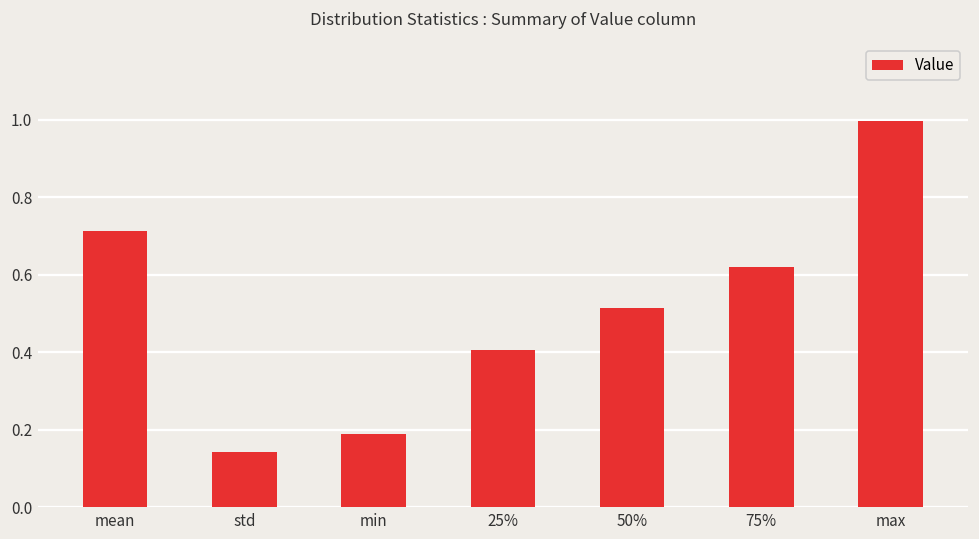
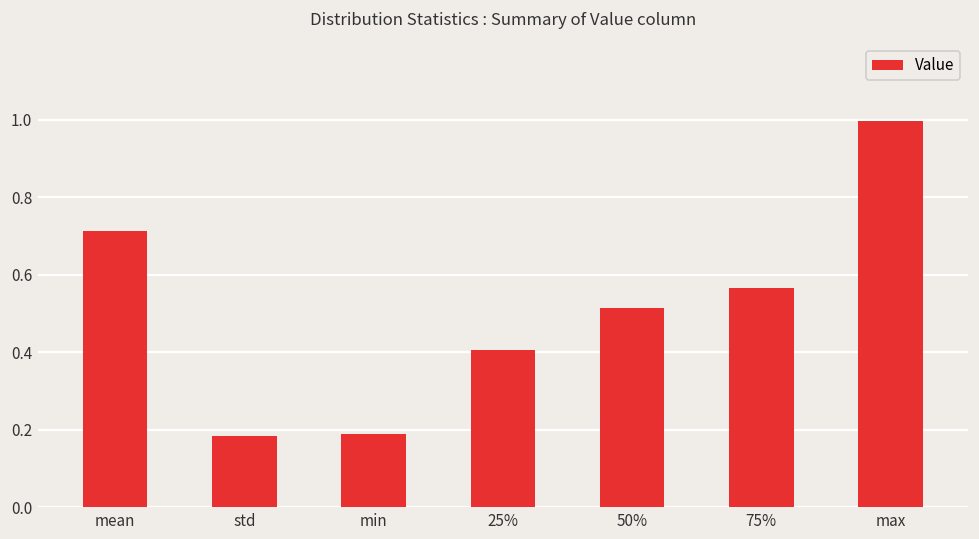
  {
    "mean": 0.71,
-   "std": 0.14,
+   "std": 0.18,
    "min": 0.19,
    "25%": 0.41,
    "50%": 0.51,
-   "75%": 0.62,
+   "75%": 0.57,
    "max": 1.00
  }
